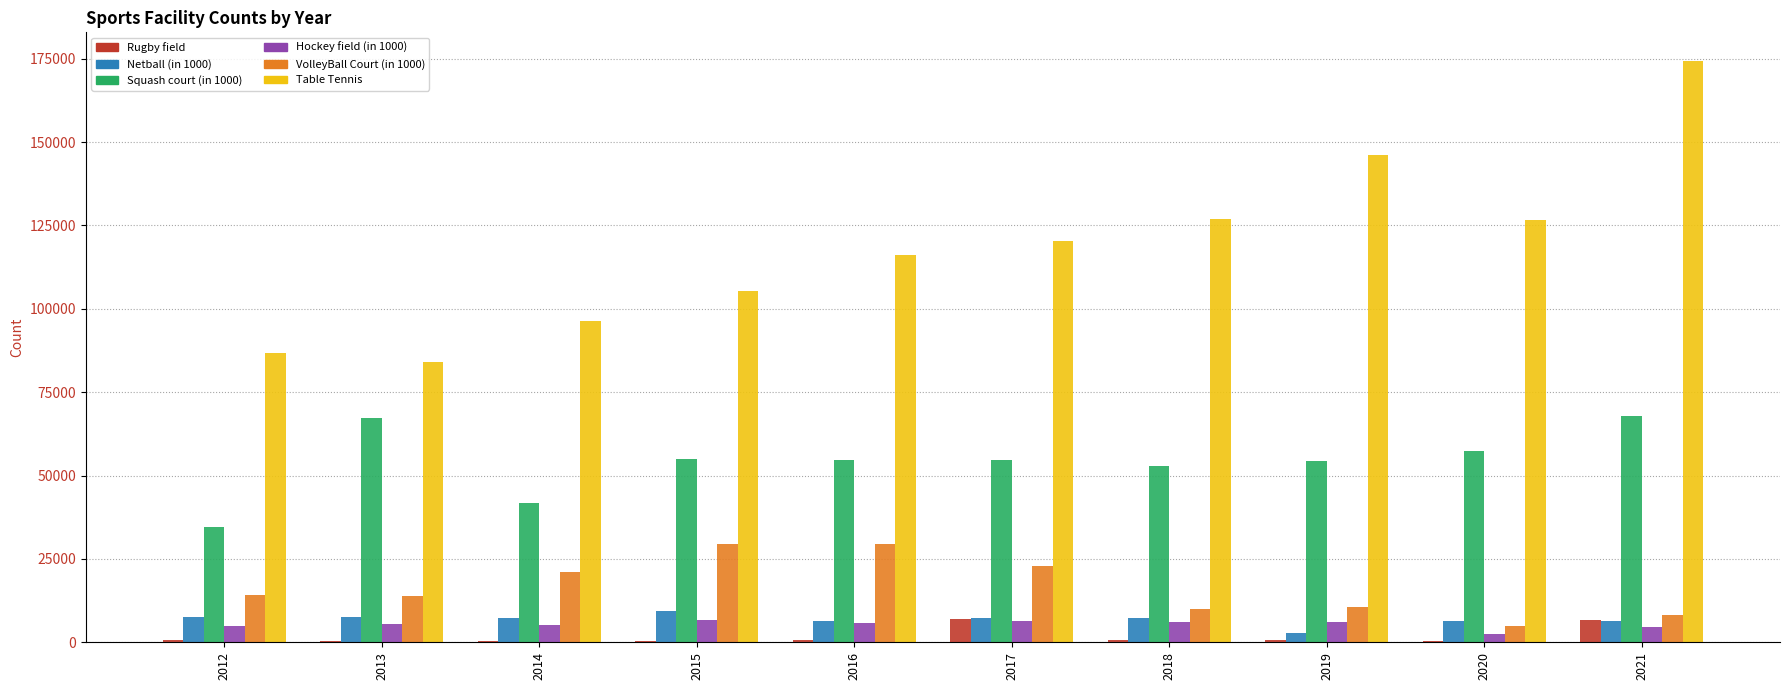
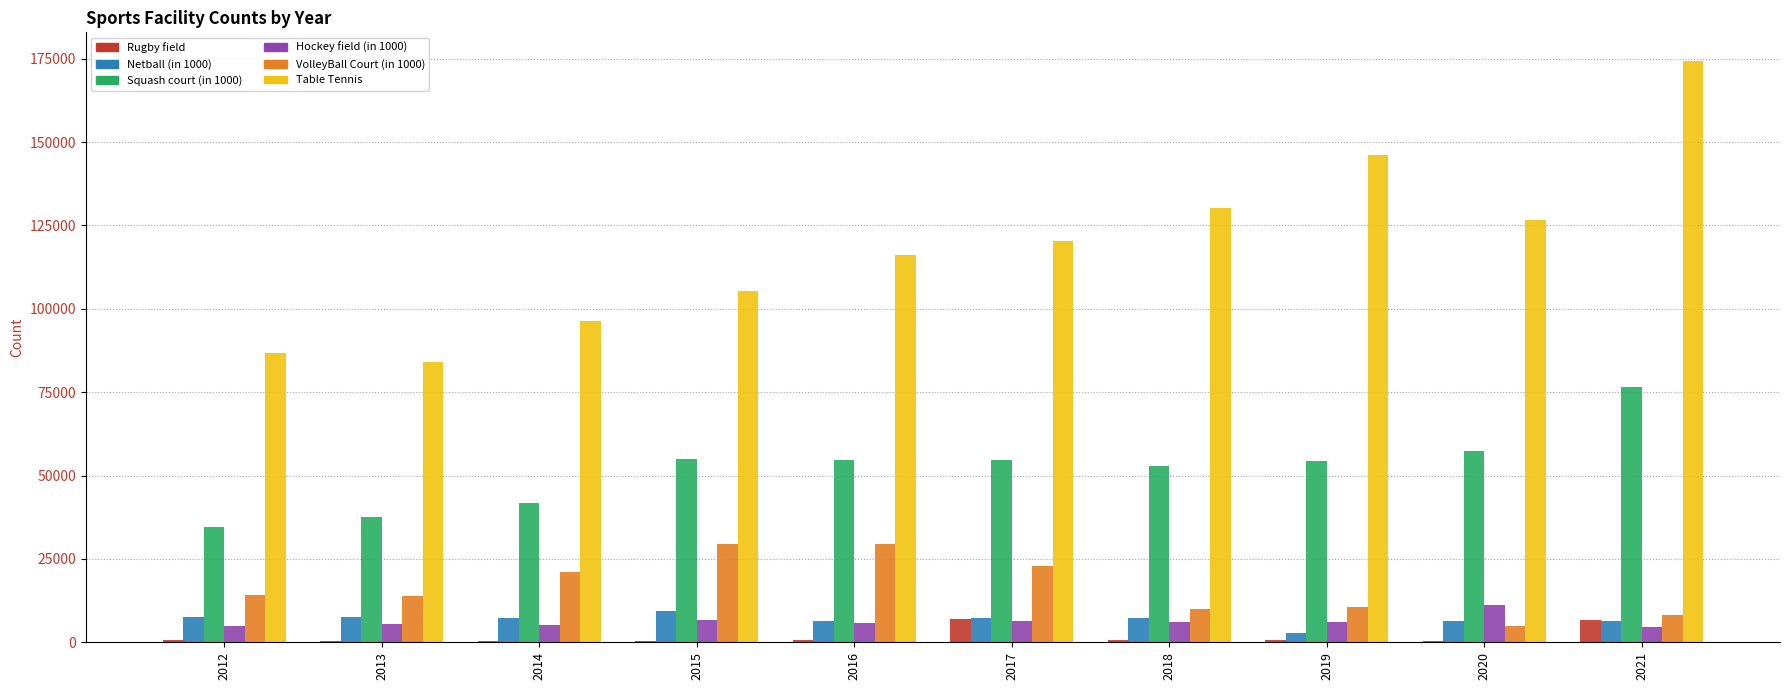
  {
    "Rugby field": {
      "2017": 7000,
      "2021": 7000
    },
    "Netball (in 1000)": {
      "2012": 8000,
      "2013": 8000,
      "2014": 7000,
      "2015": 9000,
      "2016": 6000,
      "2017": 7000,
      "2018": 7000,
      "2019": 3000,
      "2020": 6000,
      "2021": 6000
    },
    "Squash court (in 1000)": {
      "2012": 34000,
-     "2013": 67000,
+     "2013": 38000,
      "2014": 42000,
      "2015": 55000,
      "2016": 55000,
      "2017": 55000,
      "2018": 53000,
      "2019": 54000,
      "2020": 57000,
-     "2021": 68000
+     "2021": 77000
    },
    "Hockey field (in 1000)": {
      "2012": 5000,
      "2013": 5000,
      "2014": 5000,
      "2015": 7000,
      "2016": 6000,
      "2017": 7000,
      "2018": 6000,
      "2019": 6000,
-     "2020": 2000,
+     "2020": 11000,
      "2021": 5000
    },
    "VolleyBall Court (in 1000)": {
      "2012": 14000,
      "2013": 14000,
      "2014": 21000,
      "2015": 29000,
      "2016": 30000,
      "2017": 23000,
      "2018": 10000,
      "2019": 11000,
      "2020": 5000,
      "2021": 8000
    },
    "Table Tennis": {
      "2012": 87000,
      "2013": 84000,
      "2014": 96000,
      "2015": 105000,
      "2016": 116000,
      "2017": 120000,
-     "2018": 127000,
+     "2018": 130000,
      "2019": 146000,
      "2020": 127000,
      "2021": 174000
    }
  }
